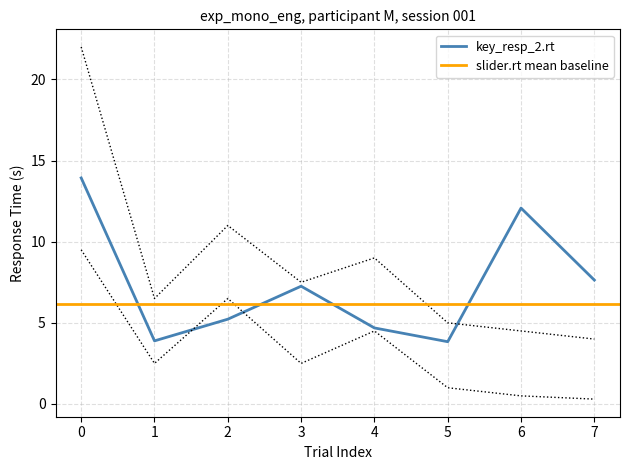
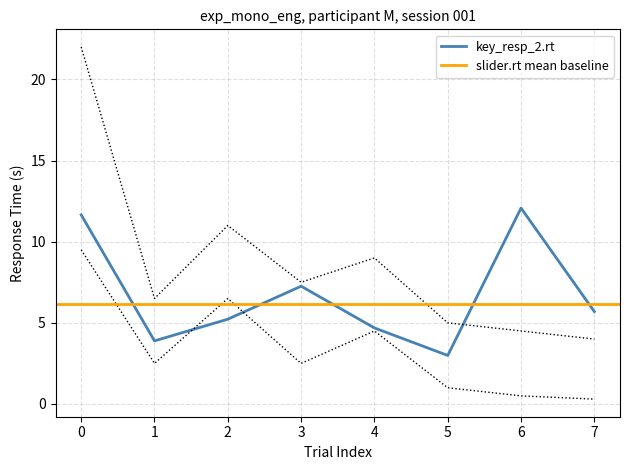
  {
    "key_resp_2.rt": {
-     "0": 13.9,
+     "0": 11.7,
      "1": 3.9,
      "2": 5.2,
      "3": 7.3,
      "4": 4.7,
-     "5": 3.8,
+     "5": 3.0,
      "6": 12.1,
-     "7": 7.6
+     "7": 5.7
    }
  }
